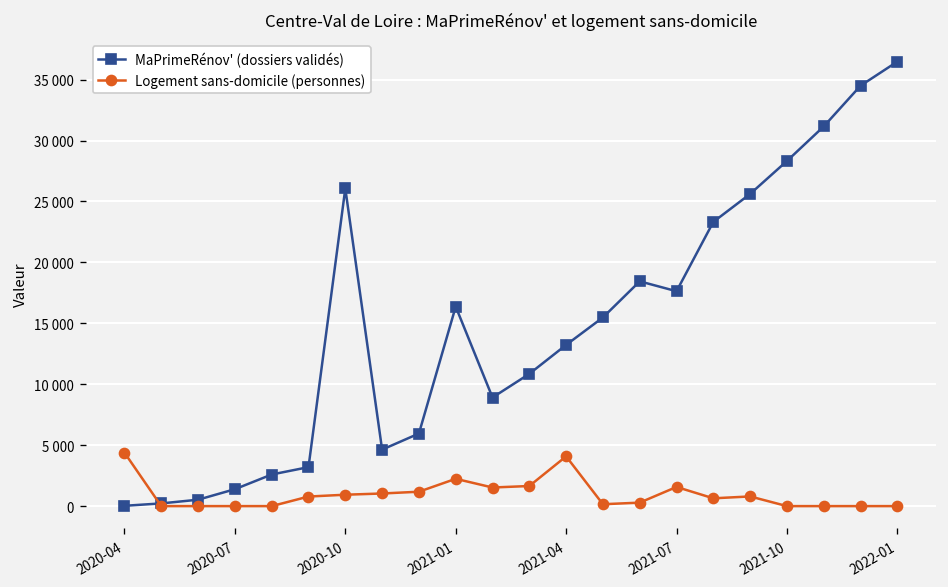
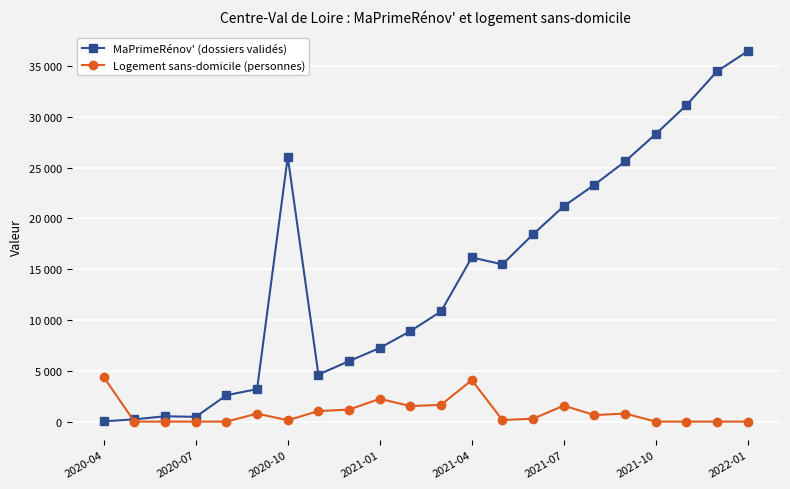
  {
    "MaPrimeRénov' (dossiers validés)": {
      "2020-04": 0,
-     "2020-07": 1400,
+     "2020-07": 500,
      "2020-10": 26100,
-     "2021-01": 16400,
-     "2021-04": 13200,
-     "2021-07": 17600,
+     "2021-01": 7300,
+     "2021-04": 16200,
+     "2021-07": 21200,
      "2021-10": 28300,
      "2022-01": 36500
    },
    "Logement sans-domicile (personnes)": {
      "2020-04": 4400,
      "2020-07": 0,
-     "2020-10": 900,
+     "2020-10": 100,
      "2021-01": 2200,
      "2021-04": 4100,
      "2021-07": 1600,
      "2021-10": 0,
      "2022-01": 0
    }
  }
